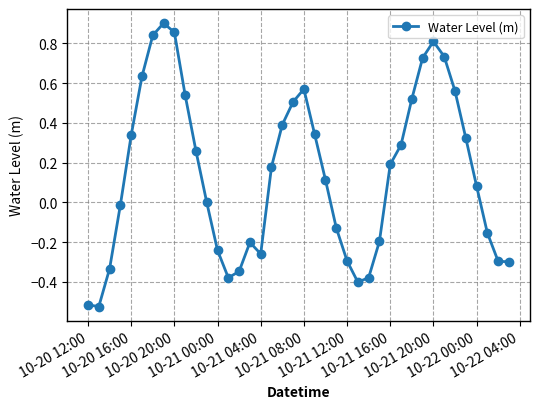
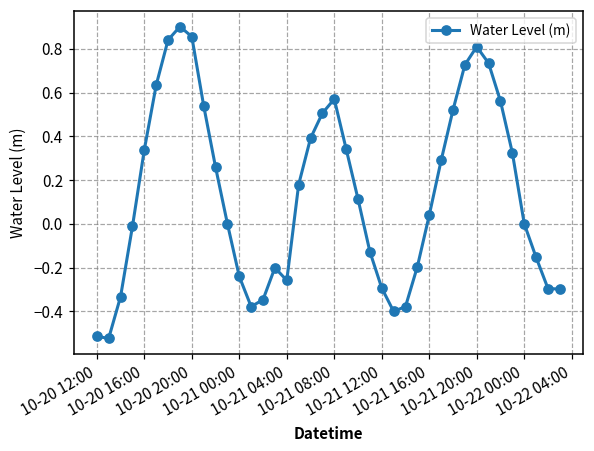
  {
    "10-20 12:00": -0.52,
    "10-20 16:00": 0.34,
    "10-20 20:00": 0.86,
    "10-21 00:00": -0.24,
    "10-21 04:00": -0.26,
    "10-21 08:00": 0.57,
    "10-21 12:00": -0.29,
-   "10-21 16:00": 0.19,
+   "10-21 16:00": 0.04,
    "10-21 20:00": 0.81,
-   "10-22 00:00": 0.08
+   "10-22 00:00": 0.00
  }
